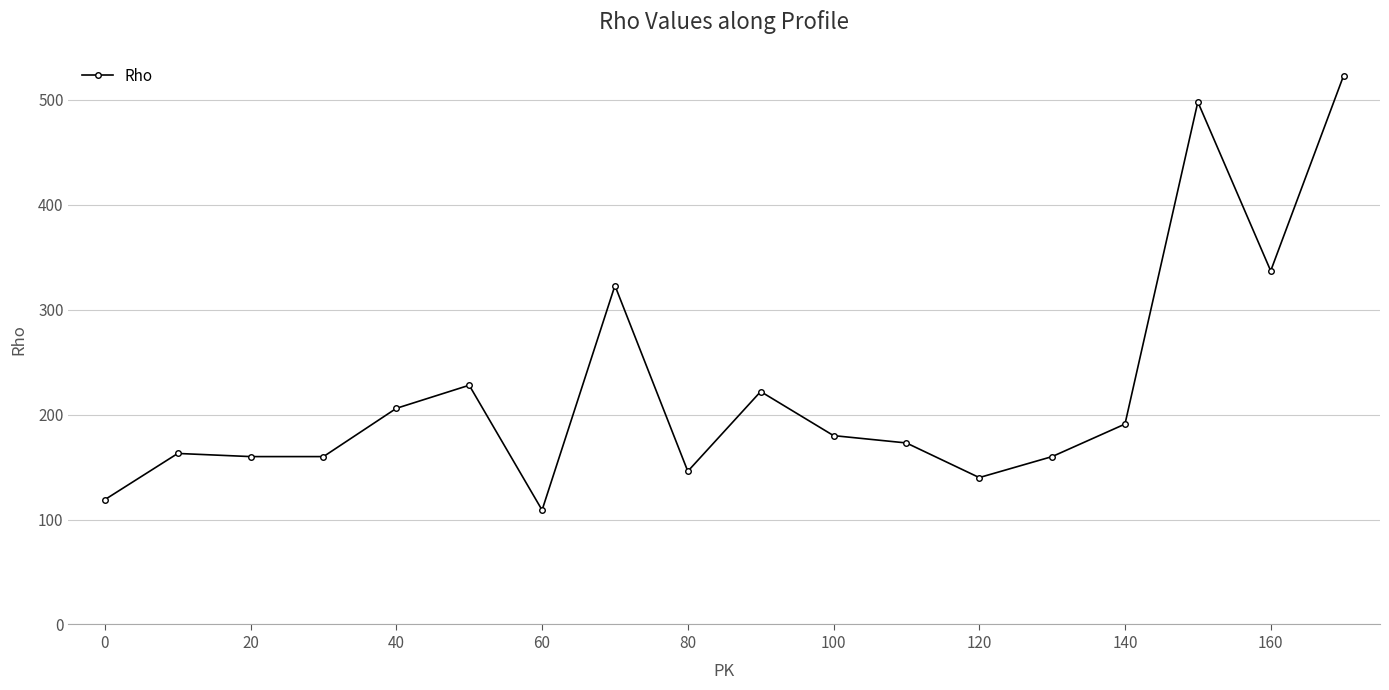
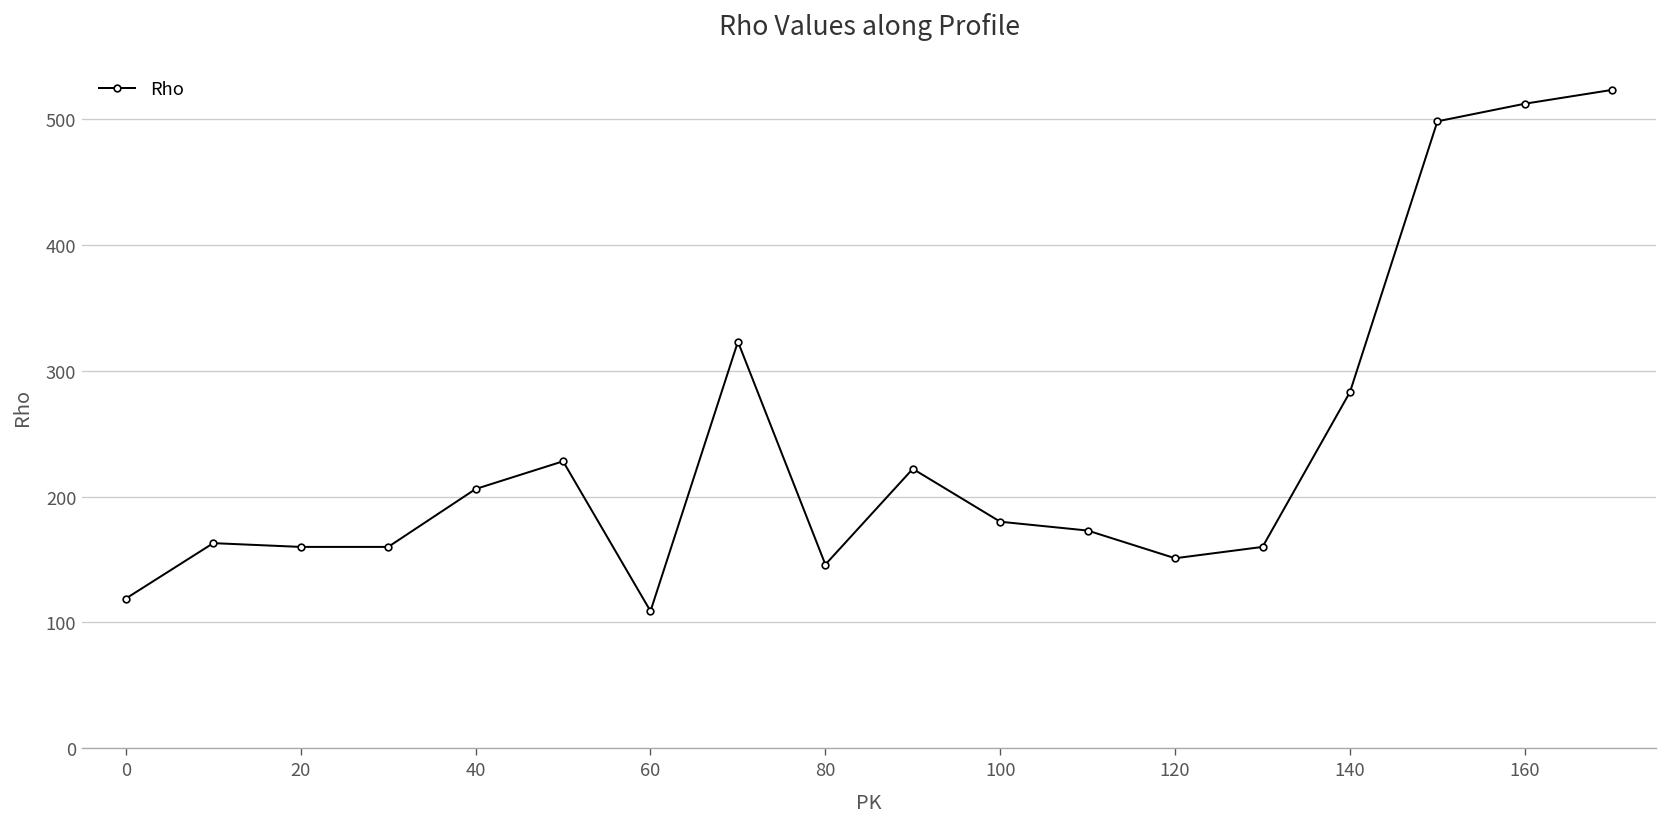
  {
    "0": 119,
    "20": 160,
    "40": 206,
    "60": 109,
    "80": 146,
    "100": 180,
-   "120": 140,
-   "140": 191,
-   "160": 337
+   "120": 151,
+   "140": 283,
+   "160": 512
  }
